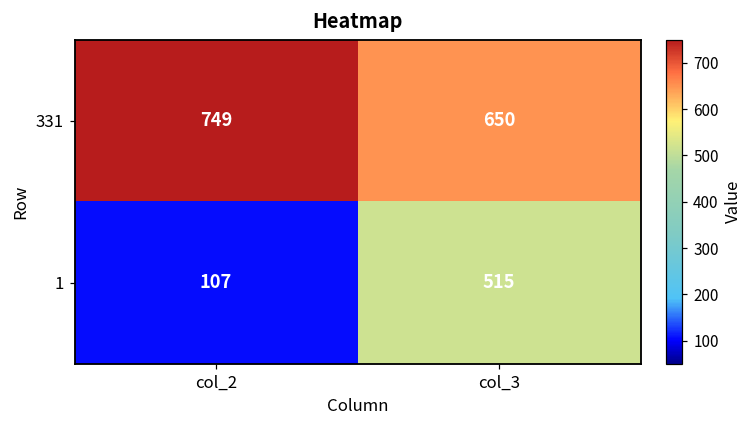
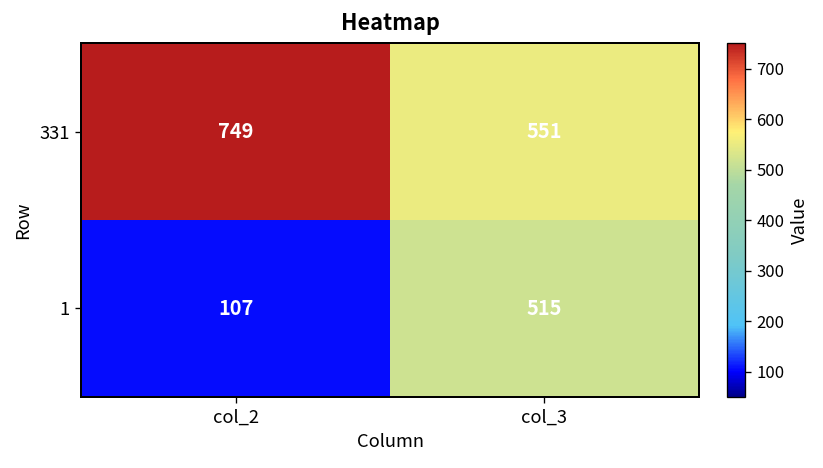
  {
    "331": {
      "col_2": 749,
-     "col_3": 650
+     "col_3": 551
    },
    "1": {
      "col_2": 107,
      "col_3": 515
    }
  }
